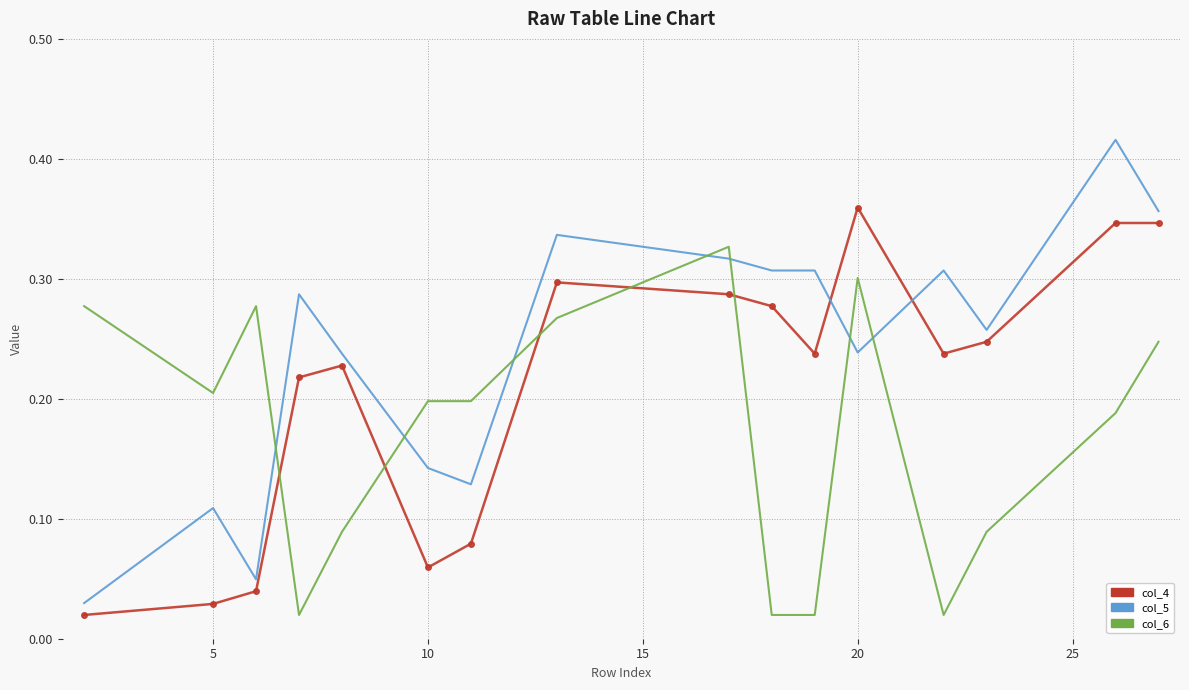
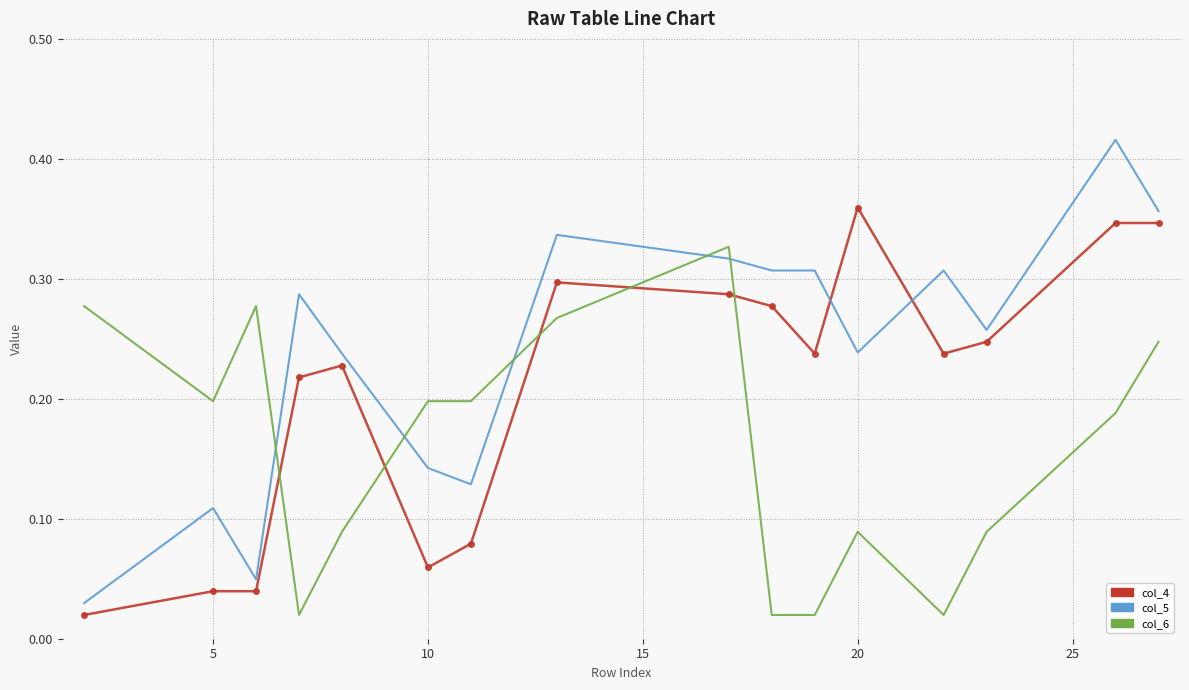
  {
    "col_4": {
-     "5": 0.029,
+     "5": 0.040,
      "10": 0.059,
      "20": 0.359
    },
    "col_5": {
      "5": 0.109,
      "10": 0.142,
      "20": 0.239
    },
    "col_6": {
-     "5": 0.205,
+     "5": 0.198,
      "10": 0.198,
-     "20": 0.301
+     "20": 0.089
    }
  }
